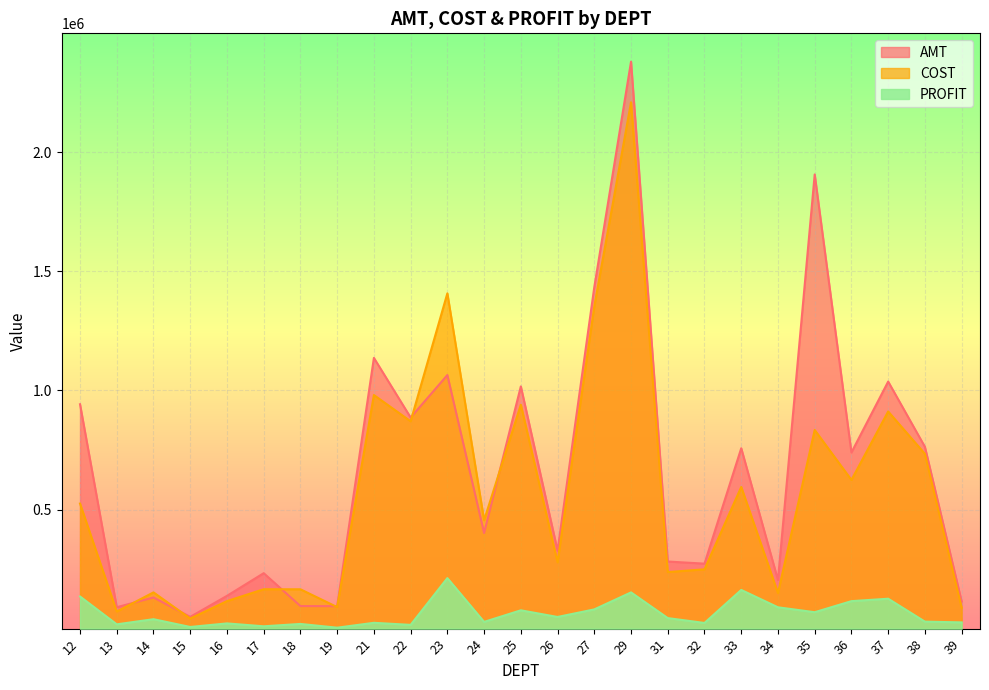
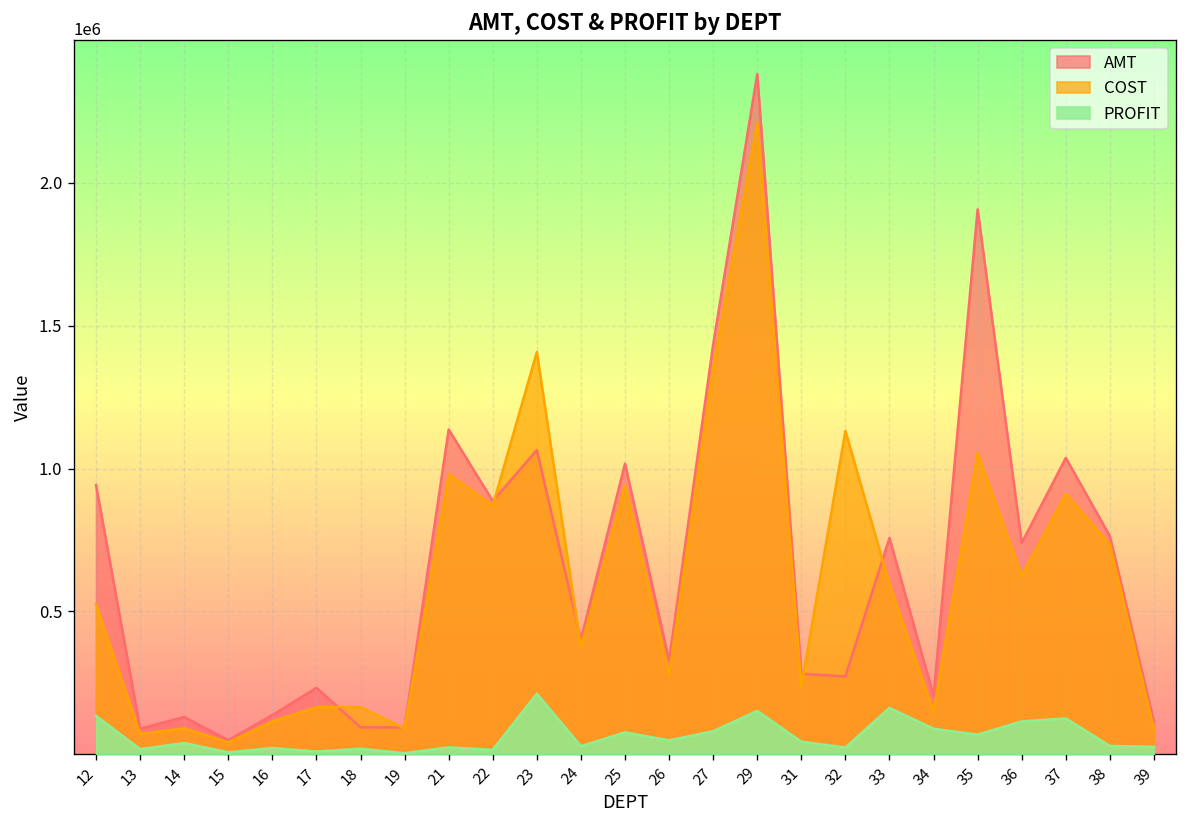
  {
    "AMT": {
      "12": 940000,
      "13": 90000,
      "14": 130000,
      "16": 140000,
      "17": 230000,
      "18": 90000,
      "21": 1140000,
      "22": 890000,
      "23": 1060000,
      "24": 400000,
      "25": 1020000,
      "26": 330000,
      "27": 1430000,
      "29": 2380000,
      "31": 280000,
      "32": 270000,
      "33": 760000,
      "34": 200000,
      "35": 1910000,
      "36": 740000,
      "37": 1040000,
      "38": 760000,
      "39": 110000
    },
    "COST": {
      "12": 530000,
      "13": 70000,
-     "14": 150000,
+     "14": 90000,
      "16": 120000,
      "17": 170000,
      "18": 170000,
      "21": 980000,
      "22": 870000,
      "23": 1410000,
-     "24": 460000,
+     "24": 370000,
      "25": 940000,
      "26": 280000,
      "27": 1350000,
      "29": 2210000,
      "31": 240000,
-     "32": 250000,
+     "32": 1130000,
      "33": 590000,
      "34": 150000,
-     "35": 830000,
+     "35": 1060000,
      "36": 620000,
      "37": 910000,
      "38": 730000,
      "39": 90000
    },
    "PROFIT": {
      "12": 130000,
      "13": 20000,
      "14": 40000,
      "15": 10000,
      "16": 20000,
      "17": 10000,
      "18": 20000,
      "19": 0,
      "21": 20000,
      "22": 20000,
      "23": 210000,
      "24": 30000,
      "25": 80000,
      "26": 50000,
      "27": 80000,
      "29": 150000,
      "31": 40000,
      "32": 20000,
      "33": 160000,
      "34": 90000,
      "35": 70000,
      "36": 120000,
      "37": 130000,
      "38": 30000,
      "39": 30000
    }
  }
